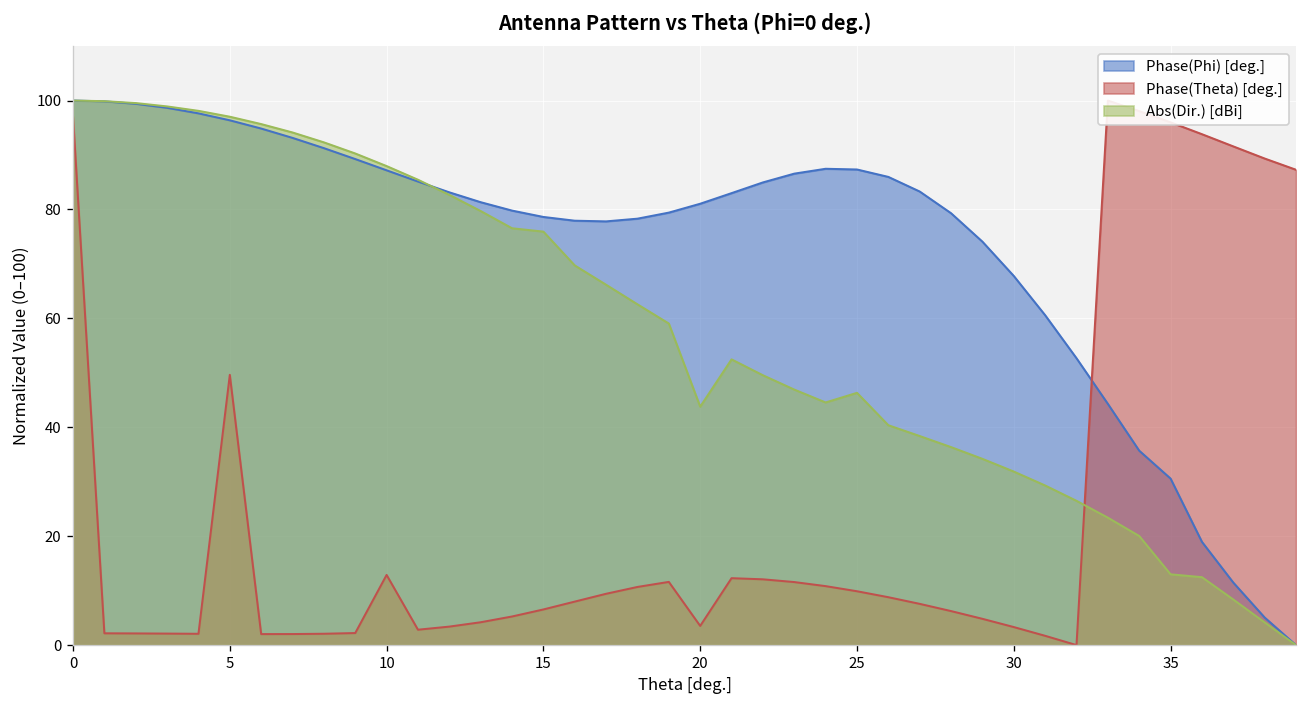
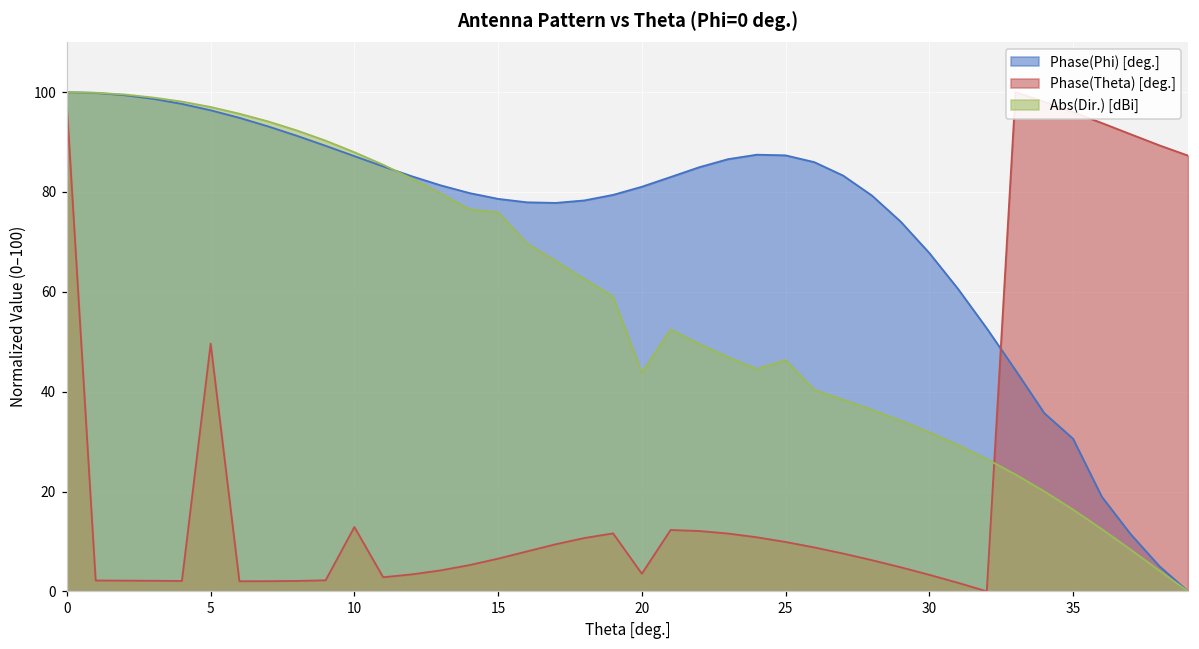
  {
    "Phase(Phi) [deg.]": {
      "5": 96,
      "10": 87,
      "15": 79,
      "20": 81,
      "25": 87,
      "30": 68,
      "35": 31
    },
    "Phase(Theta) [deg.]": {
      "0": 97,
      "5": 50,
      "10": 13,
      "15": 7,
      "20": 4,
      "25": 10,
      "30": 3
    },
    "Abs(Dir.) [dBi]": {
      "5": 97,
      "10": 88,
      "15": 76,
      "20": 44,
      "25": 46,
      "30": 32,
-     "35": 13
+     "35": 16
    }
  }
